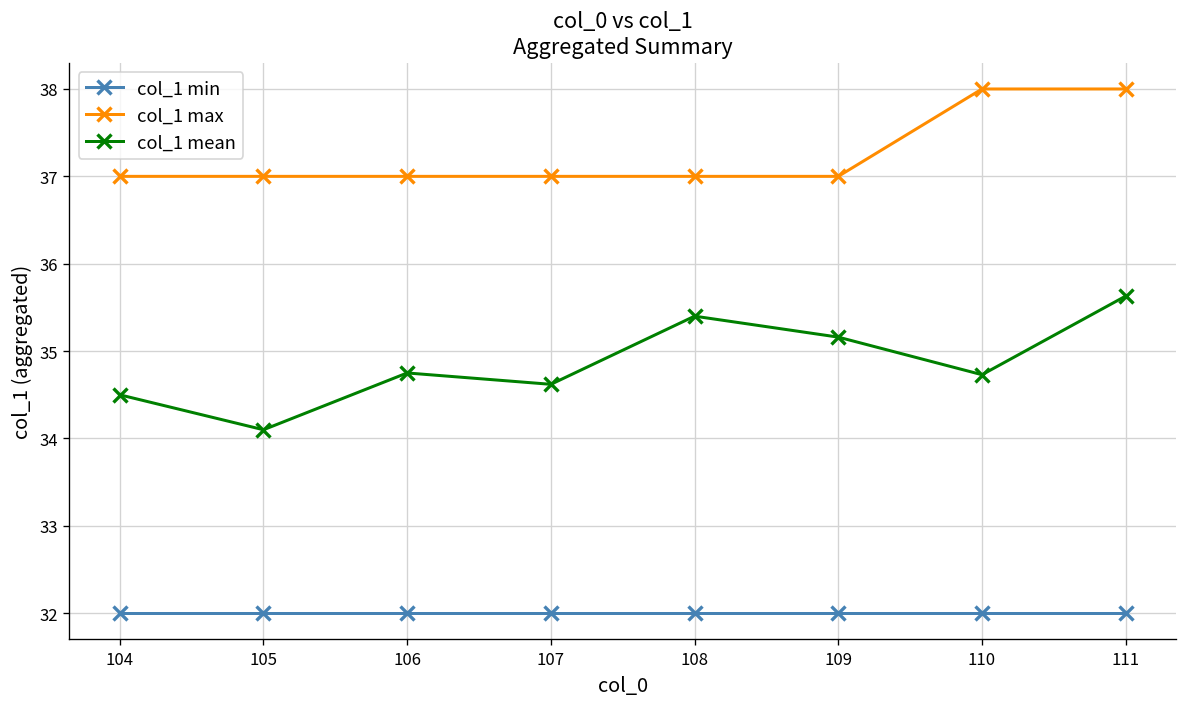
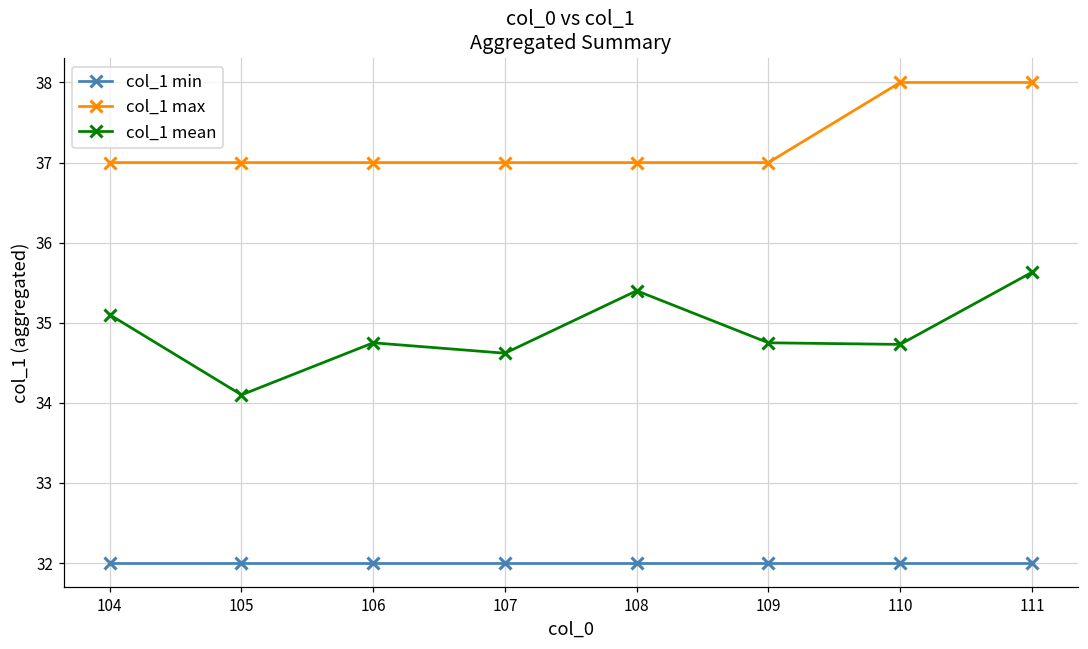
  {
    "col_1 min": {
      "104": 32.0,
      "105": 32.0,
      "106": 32.0,
      "107": 32.0,
      "108": 32.0,
      "109": 32.0,
      "110": 32.0,
      "111": 32.0
    },
    "col_1 max": {
      "104": 37.0,
      "105": 37.0,
      "106": 37.0,
      "107": 37.0,
      "108": 37.0,
      "109": 37.0,
      "110": 38.0,
      "111": 38.0
    },
    "col_1 mean": {
-     "104": 34.5,
+     "104": 35.1,
      "105": 34.1,
      "106": 34.8,
      "107": 34.6,
      "108": 35.4,
-     "109": 35.2,
+     "109": 34.8,
      "110": 34.7,
      "111": 35.6
    }
  }
